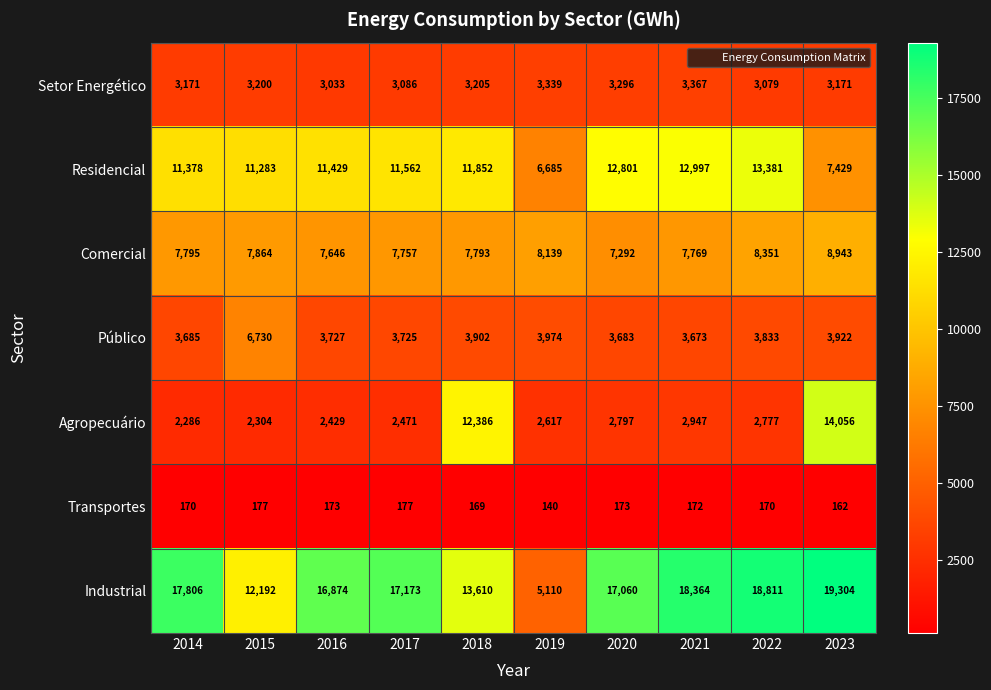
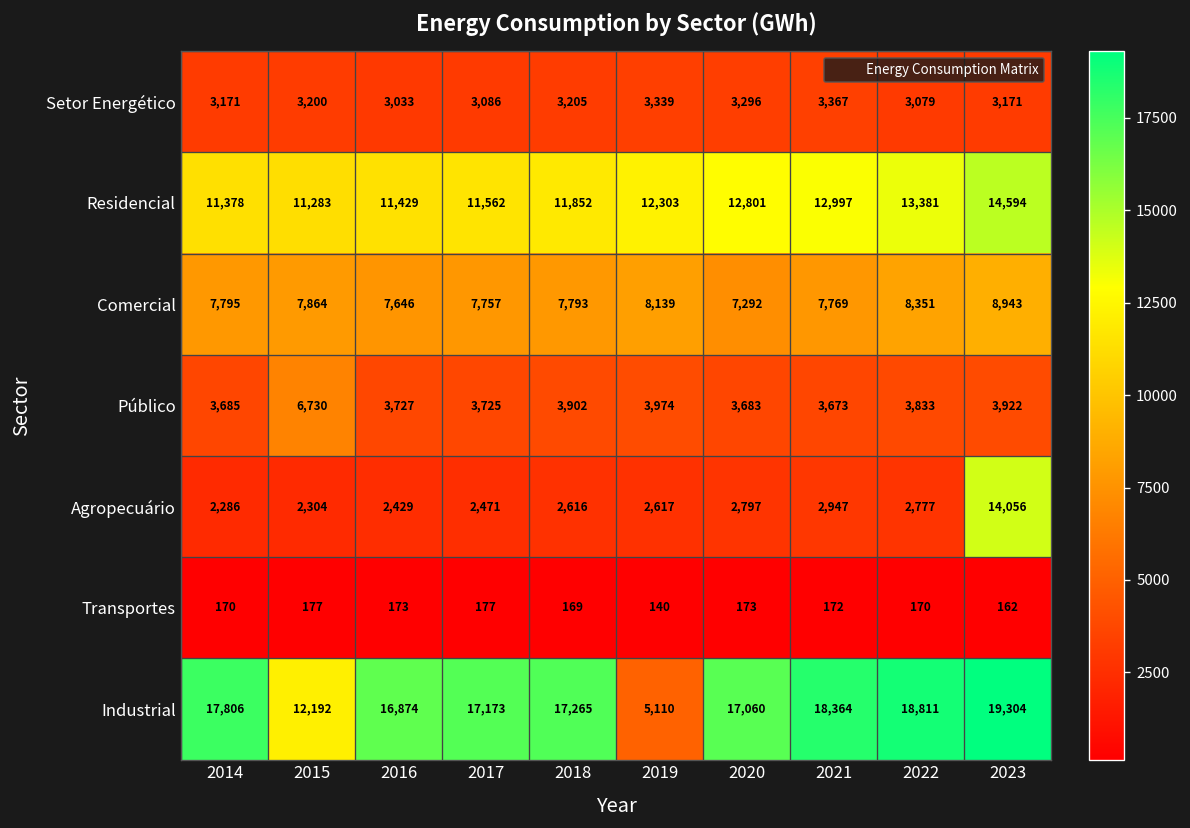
  {
    "Setor Energético": {
      "2014": "3,171",
      "2015": "3,200",
      "2016": "3,033",
      "2017": "3,086",
      "2018": "3,205",
      "2019": "3,339",
      "2020": "3,296",
      "2021": "3,367",
      "2022": "3,079",
      "2023": "3,171"
    },
    "Residencial": {
      "2014": "11,378",
      "2015": "11,283",
      "2016": "11,429",
      "2017": "11,562",
      "2018": "11,852",
-     "2019": "6,685",
+     "2019": "12,303",
      "2020": "12,801",
      "2021": "12,997",
      "2022": "13,381",
-     "2023": "7,429"
+     "2023": "14,594"
    },
    "Comercial": {
      "2014": "7,795",
      "2015": "7,864",
      "2016": "7,646",
      "2017": "7,757",
      "2018": "7,793",
      "2019": "8,139",
      "2020": "7,292",
      "2021": "7,769",
      "2022": "8,351",
      "2023": "8,943"
    },
    "Público": {
      "2014": "3,685",
      "2015": "6,730",
      "2016": "3,727",
      "2017": "3,725",
      "2018": "3,902",
      "2019": "3,974",
      "2020": "3,683",
      "2021": "3,673",
      "2022": "3,833",
      "2023": "3,922"
    },
    "Agropecuário": {
      "2014": "2,286",
      "2015": "2,304",
      "2016": "2,429",
      "2017": "2,471",
-     "2018": "12,386",
+     "2018": "2,616",
      "2019": "2,617",
      "2020": "2,797",
      "2021": "2,947",
      "2022": "2,777",
      "2023": "14,056"
    },
    "Transportes": {
      "2014": "170",
      "2015": "177",
      "2016": "173",
      "2017": "177",
      "2018": "169",
      "2019": "140",
      "2020": "173",
      "2021": "172",
      "2022": "170",
      "2023": "162"
    },
    "Industrial": {
      "2014": "17,806",
      "2015": "12,192",
      "2016": "16,874",
      "2017": "17,173",
-     "2018": "13,610",
+     "2018": "17,265",
      "2019": "5,110",
      "2020": "17,060",
      "2021": "18,364",
      "2022": "18,811",
      "2023": "19,304"
    }
  }
